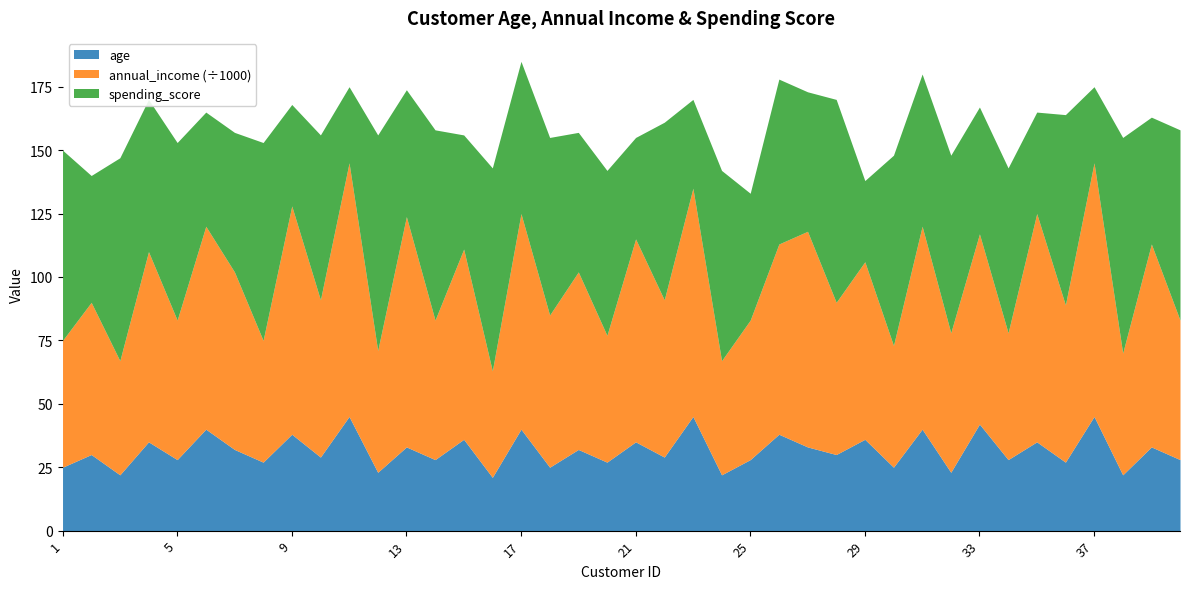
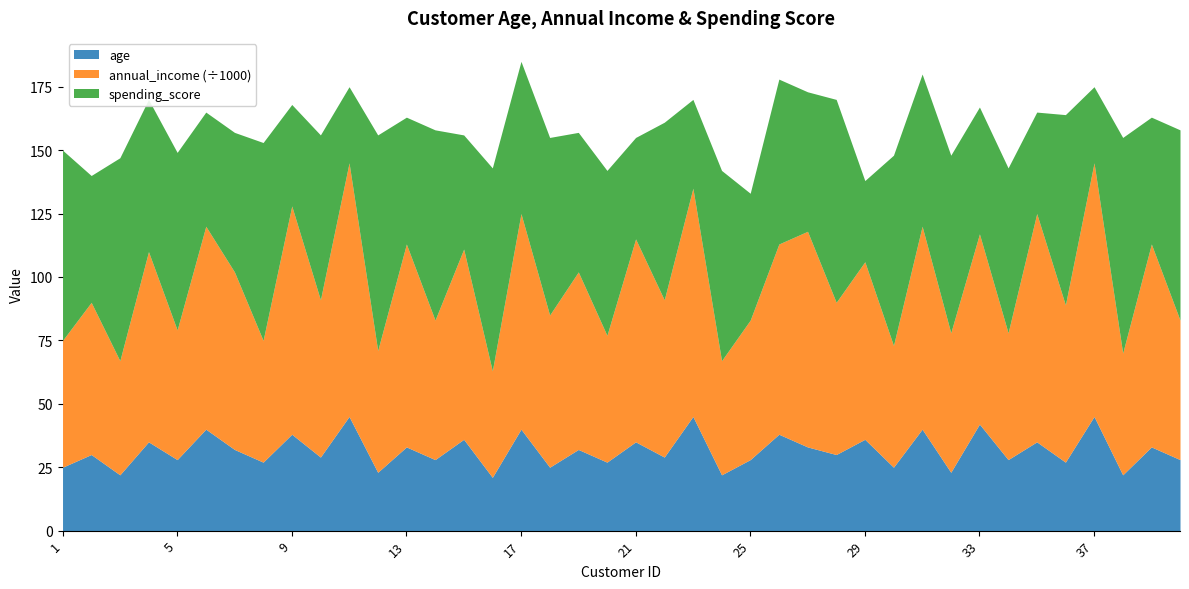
  {
    "age": {
      "1": 25,
      "5": 28,
      "9": 38,
      "13": 33,
      "17": 40,
      "21": 35,
      "25": 28,
      "29": 36,
      "33": 42,
      "37": 45
    },
    "annual_income (÷1000)": {
      "1": 50,
-     "5": 55,
+     "5": 51,
      "9": 90,
-     "13": 91,
+     "13": 80,
      "17": 85,
      "21": 80,
      "25": 55,
      "29": 70,
      "33": 75,
      "37": 100
    },
    "spending_score": {
      "1": 75,
      "5": 70,
      "9": 40,
      "13": 50,
      "17": 60,
      "21": 40,
      "25": 50,
      "29": 32,
      "33": 50,
      "37": 30
    }
  }
